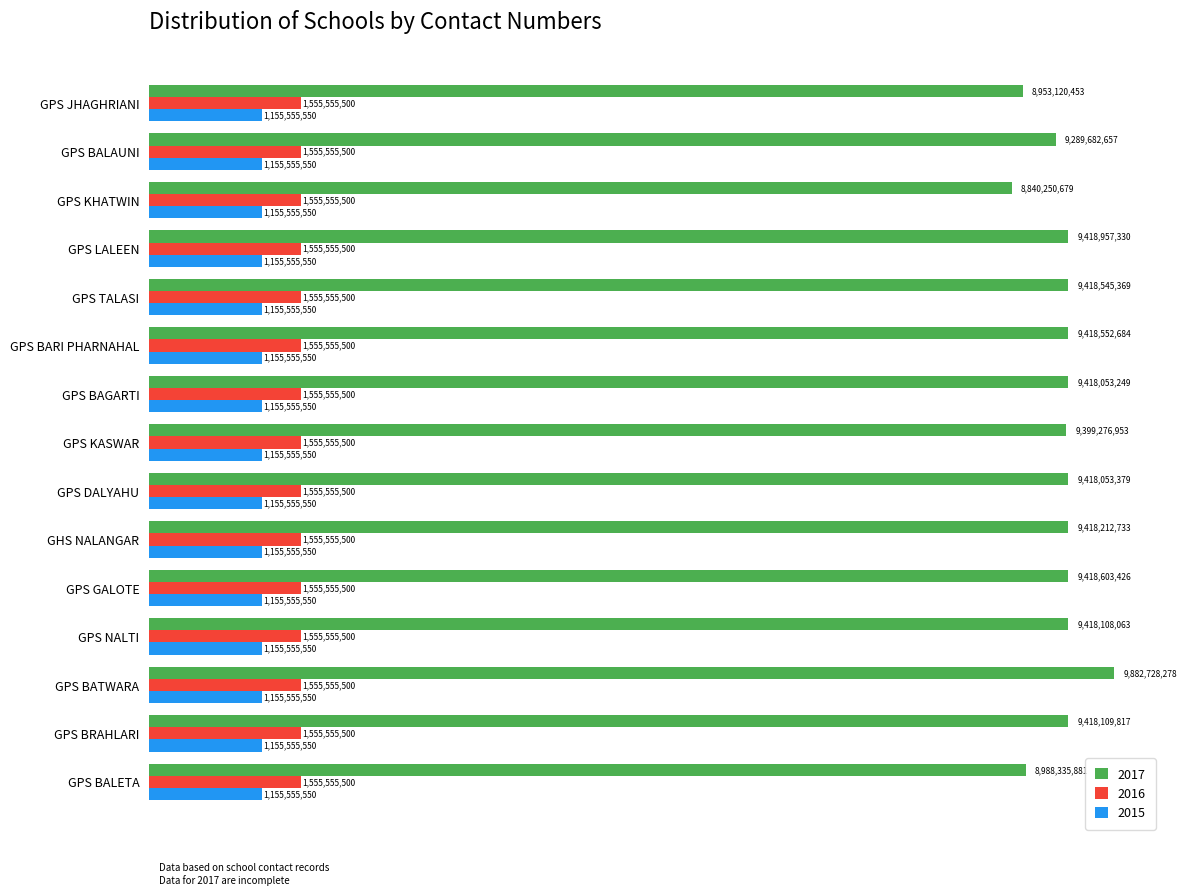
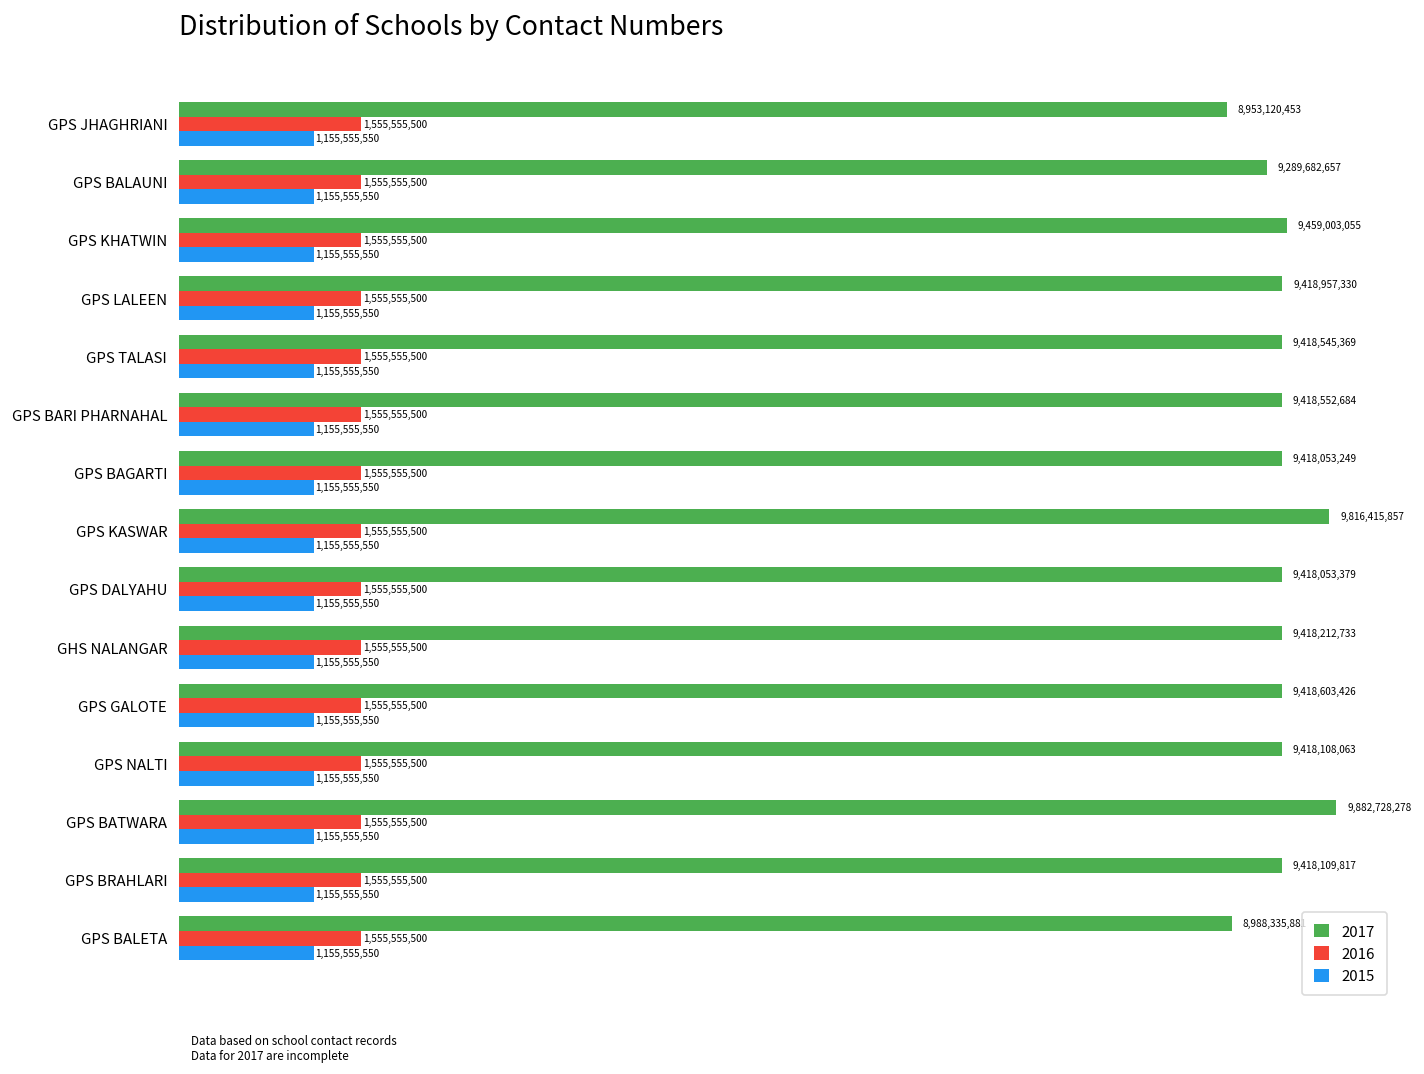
  {
    "2017": {
      "GPS JHAGHRIANI": "8,953,120,453",
      "GPS BALAUNI": "9,289,682,657",
-     "GPS KHATWIN": "8,840,250,679",
+     "GPS KHATWIN": "9,459,003,055",
      "GPS LALEEN": "9,418,957,330",
      "GPS TALASI": "9,418,545,369",
      "GPS BARI PHARNAHAL": "9,418,552,684",
      "GPS BAGARTI": "9,418,053,249",
-     "GPS KASWAR": "9,399,276,953",
+     "GPS KASWAR": "9,816,415,857",
      "GPS DALYAHU": "9,418,053,379",
      "GHS NALANGAR": "9,418,212,733",
      "GPS GALOTE": "9,418,603,426",
      "GPS NALTI": "9,418,108,063",
      "GPS BATWARA": "9,882,728,278",
      "GPS BRAHLARI": "9,418,109,817"
    },
    "2016": {
      "GPS JHAGHRIANI": "1,555,555,500",
      "GPS BALAUNI": "1,555,555,500",
      "GPS KHATWIN": "1,555,555,500",
      "GPS LALEEN": "1,555,555,500",
      "GPS TALASI": "1,555,555,500",
      "GPS BARI PHARNAHAL": "1,555,555,500",
      "GPS BAGARTI": "1,555,555,500",
      "GPS KASWAR": "1,555,555,500",
      "GPS DALYAHU": "1,555,555,500",
      "GHS NALANGAR": "1,555,555,500",
      "GPS GALOTE": "1,555,555,500",
      "GPS NALTI": "1,555,555,500",
      "GPS BATWARA": "1,555,555,500",
      "GPS BRAHLARI": "1,555,555,500",
      "GPS BALETA": "1,555,555,500"
    },
    "2015": {
      "GPS JHAGHRIANI": "1,155,555,550",
      "GPS BALAUNI": "1,155,555,550",
      "GPS KHATWIN": "1,155,555,550",
      "GPS LALEEN": "1,155,555,550",
      "GPS TALASI": "1,155,555,550",
      "GPS BARI PHARNAHAL": "1,155,555,550",
      "GPS BAGARTI": "1,155,555,550",
      "GPS KASWAR": "1,155,555,550",
      "GPS DALYAHU": "1,155,555,550",
      "GHS NALANGAR": "1,155,555,550",
      "GPS GALOTE": "1,155,555,550",
      "GPS NALTI": "1,155,555,550",
      "GPS BATWARA": "1,155,555,550",
      "GPS BRAHLARI": "1,155,555,550",
      "GPS BALETA": "1,155,555,550"
    }
  }
